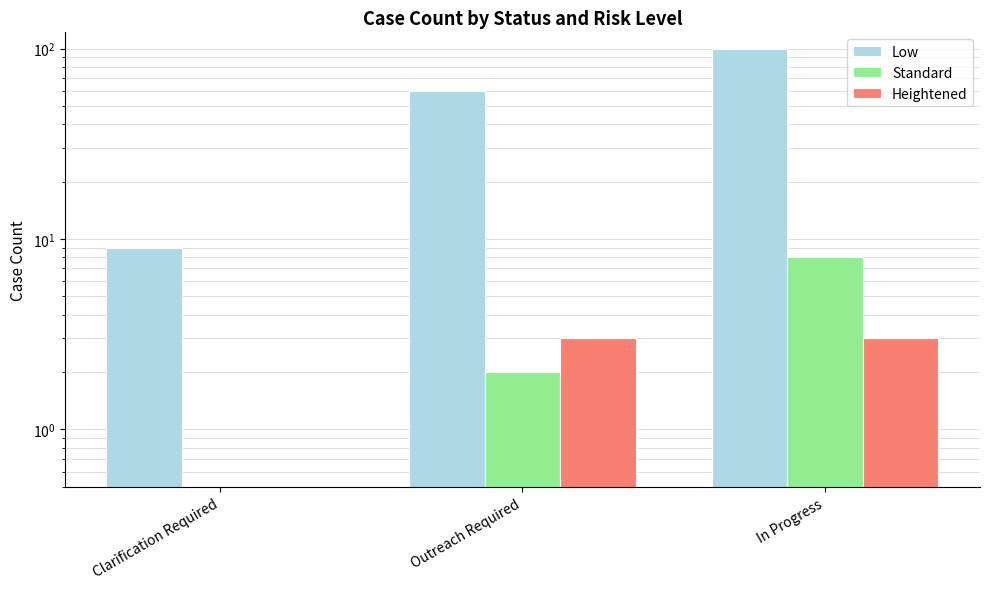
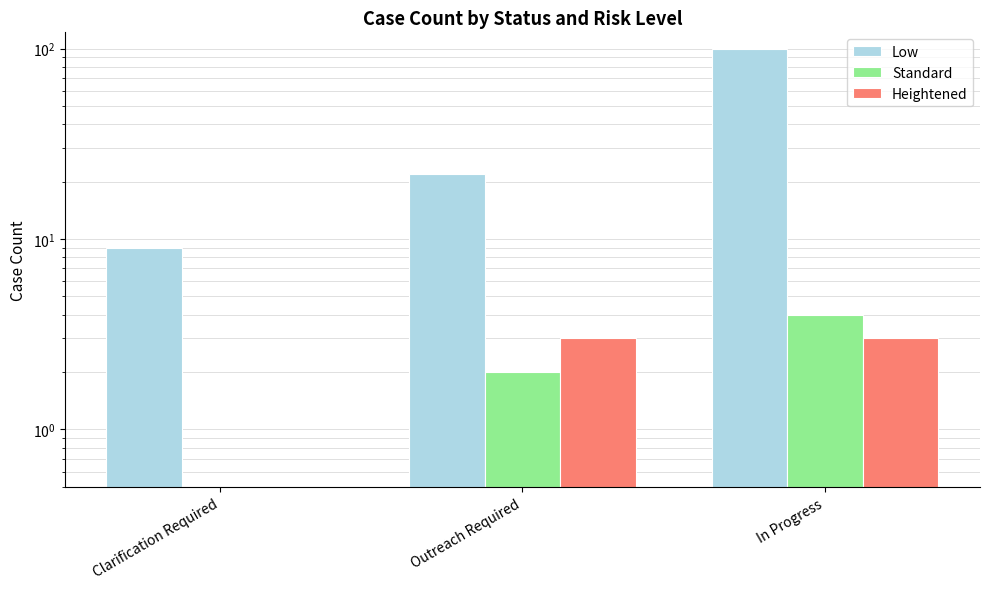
  {
    "Low": {
      "Clarification Required": 9,
-     "Outreach Required": 60,
+     "Outreach Required": 22,
      "In Progress": 100
    },
    "Standard": {
      "Outreach Required": 2,
-     "In Progress": 8
+     "In Progress": 4
    },
    "Heightened": {
      "Outreach Required": 3,
      "In Progress": 3
    }
  }
